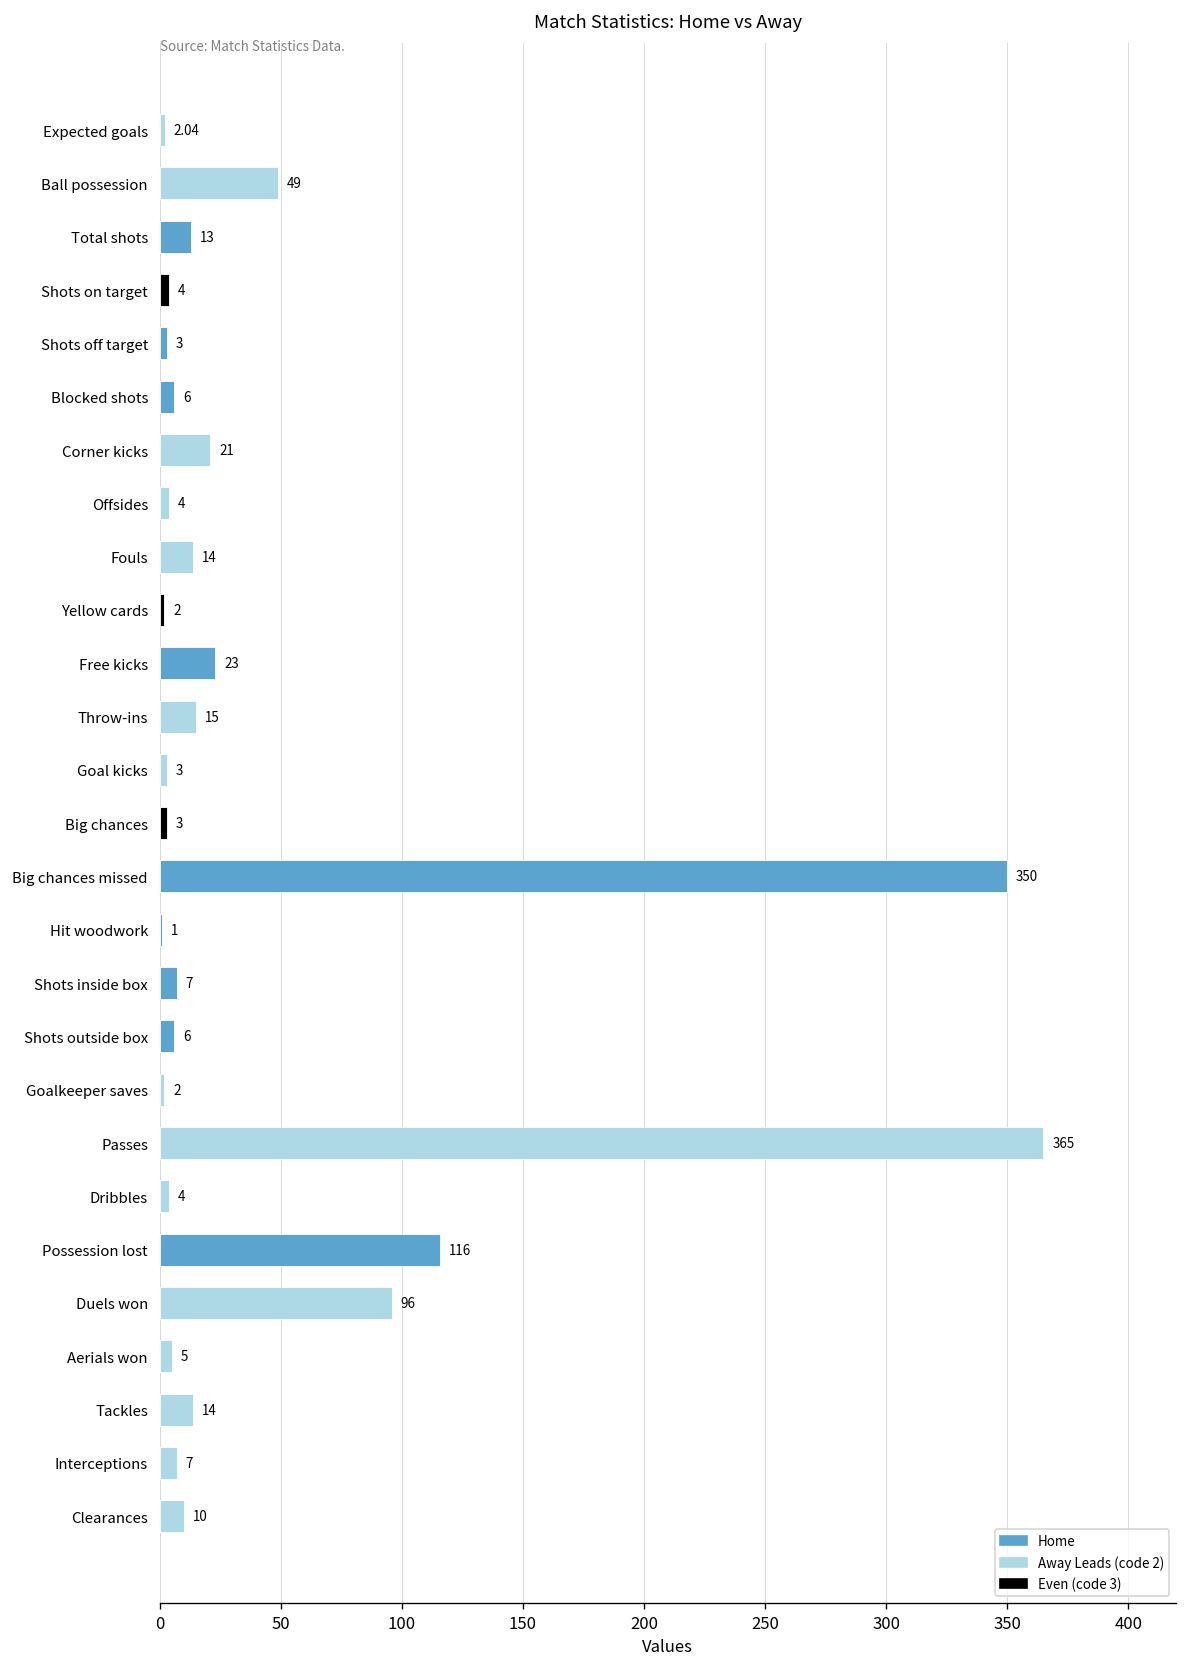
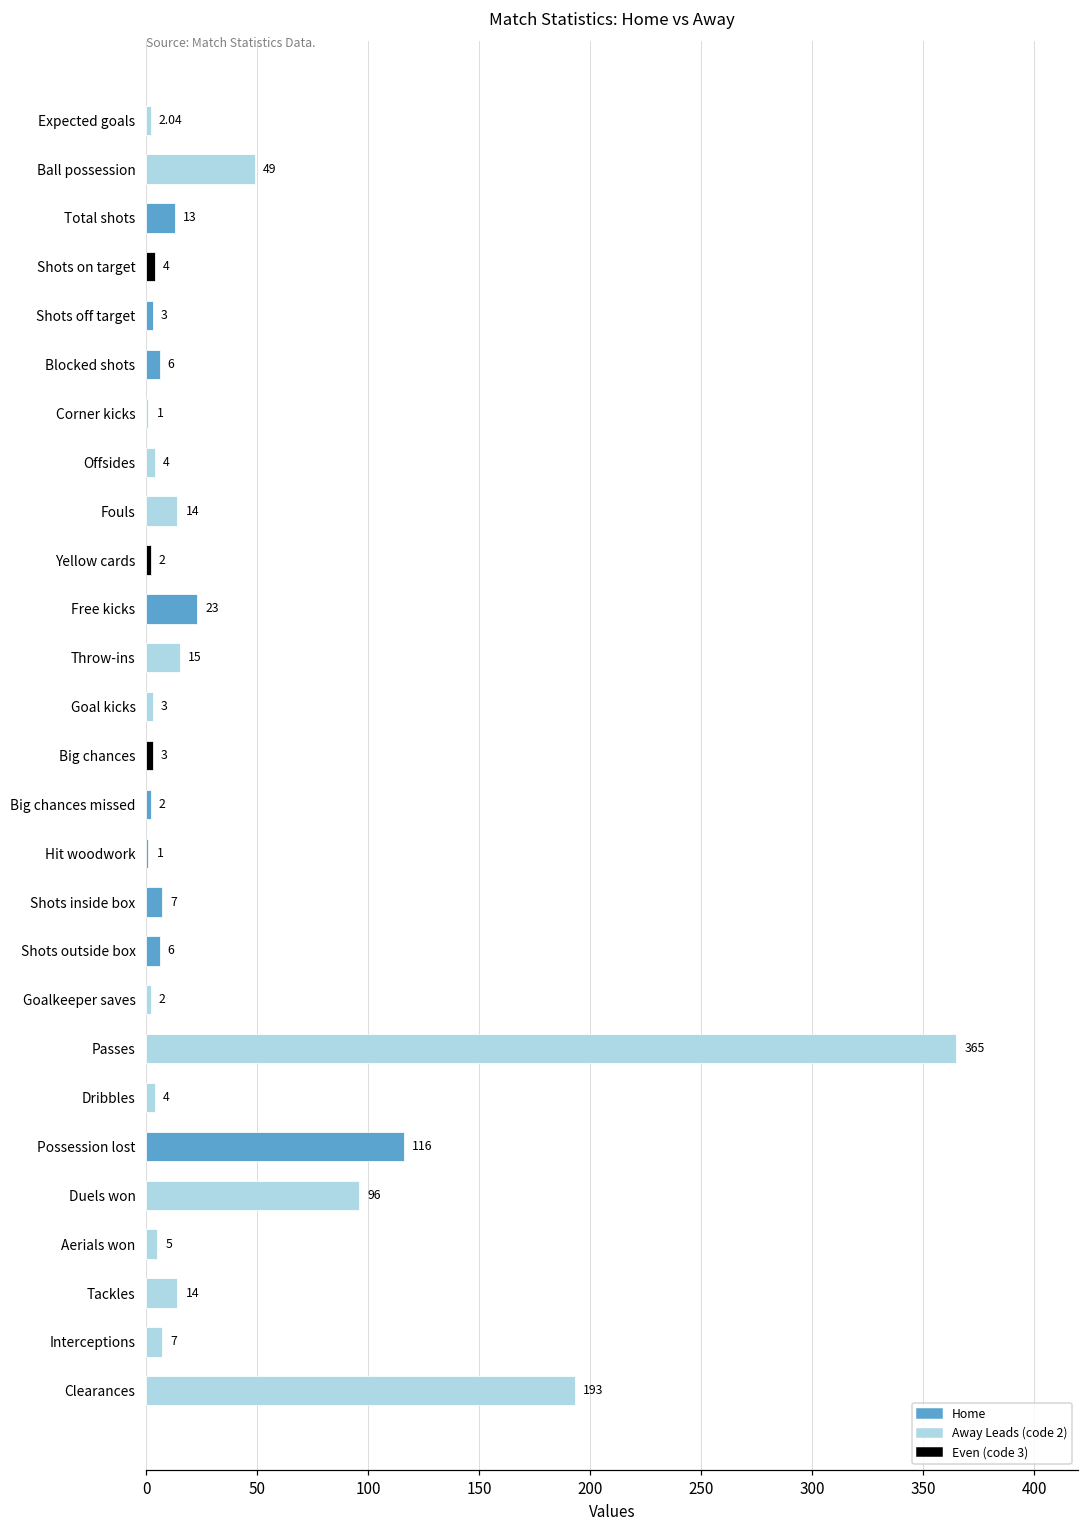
  {
    "Expected goals": 2.04,
    "Ball possession": 49,
    "Total shots": 13,
    "Shots on target": 4,
    "Shots off target": 3,
    "Blocked shots": 6,
-   "Corner kicks": 21,
+   "Corner kicks": 1,
    "Offsides": 4,
    "Fouls": 14,
    "Yellow cards": 2,
    "Free kicks": 23,
    "Throw-ins": 15,
    "Goal kicks": 3,
    "Big chances": 3,
-   "Big chances missed": 350,
+   "Big chances missed": 2,
    "Hit woodwork": 1,
    "Shots inside box": 7,
    "Shots outside box": 6,
    "Goalkeeper saves": 2,
    "Passes": 365,
    "Dribbles": 4,
    "Possession lost": 116,
    "Duels won": 96,
    "Aerials won": 5,
    "Tackles": 14,
    "Interceptions": 7,
-   "Clearances": 10
+   "Clearances": 193
  }
